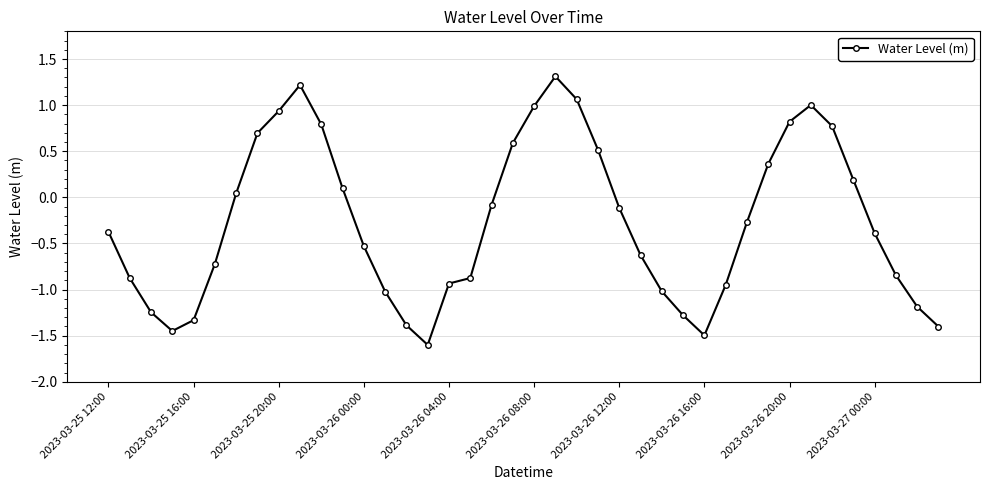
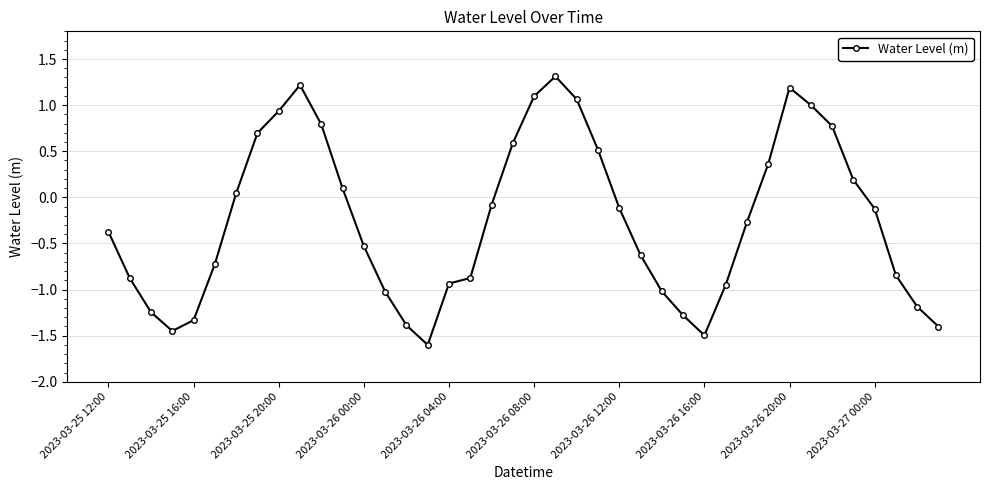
  {
    "2023-03-25 12:00": -0.4,
    "2023-03-25 16:00": -1.3,
    "2023-03-25 20:00": 0.9,
    "2023-03-26 00:00": -0.5,
    "2023-03-26 04:00": -0.9,
-   "2023-03-26 08:00": 1.0,
+   "2023-03-26 08:00": 1.1,
    "2023-03-26 12:00": -0.1,
    "2023-03-26 16:00": -1.5,
-   "2023-03-26 20:00": 0.8,
-   "2023-03-27 00:00": -0.4
+   "2023-03-26 20:00": 1.2,
+   "2023-03-27 00:00": -0.1
  }
